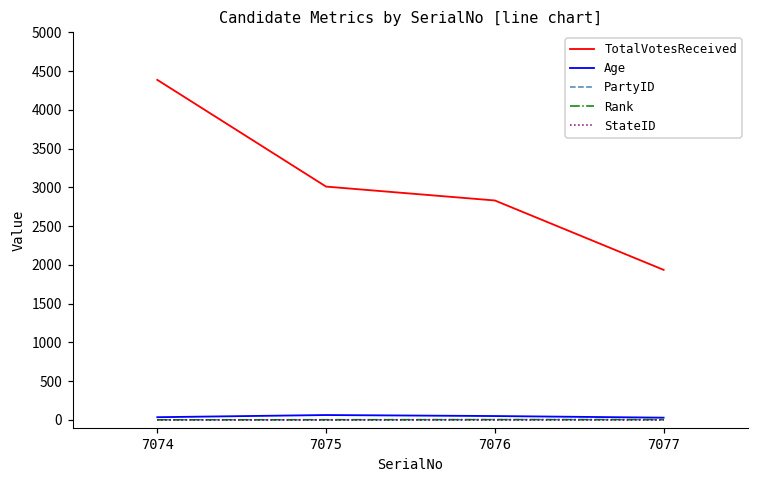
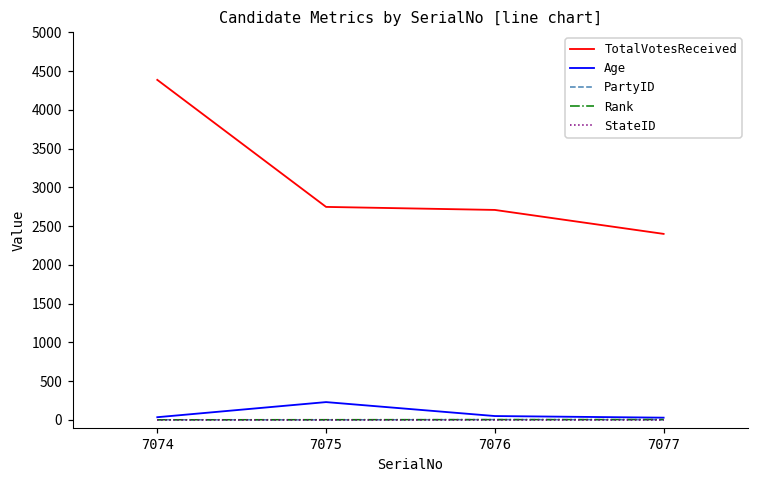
  {
    "TotalVotesReceived": {
      "7074": 4400,
-     "7075": 3000,
-     "7076": 2800,
-     "7077": 1900
+     "7075": 2700,
+     "7076": 2700,
+     "7077": 2400
    },
    "Age": {
-     "7075": 100,
+     "7075": 200,
      "7076": 0
    }
  }
